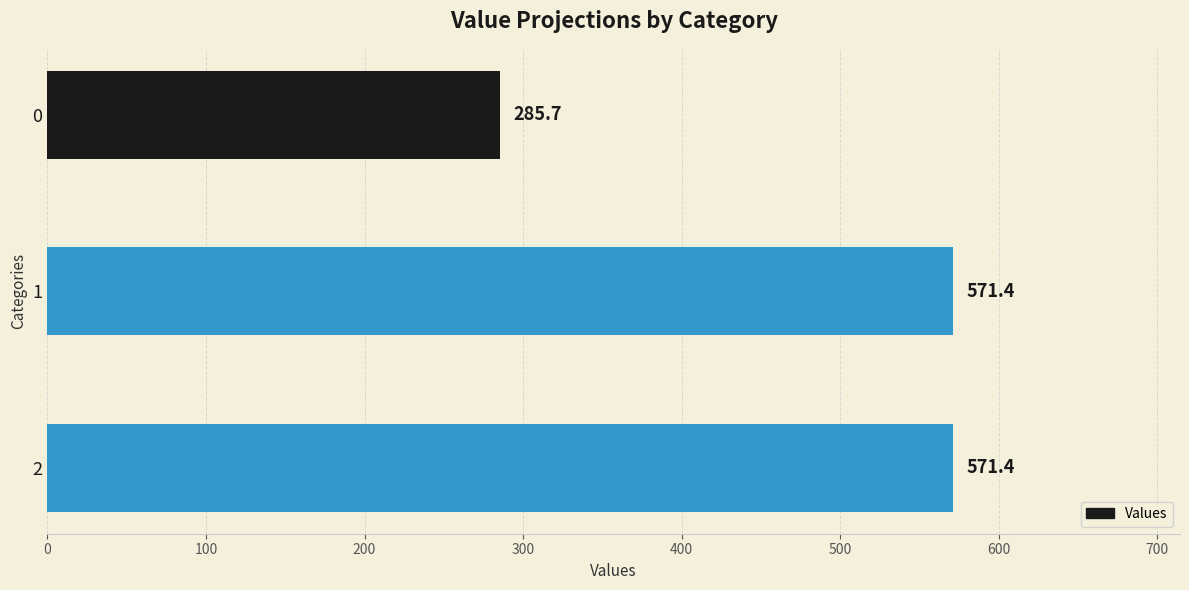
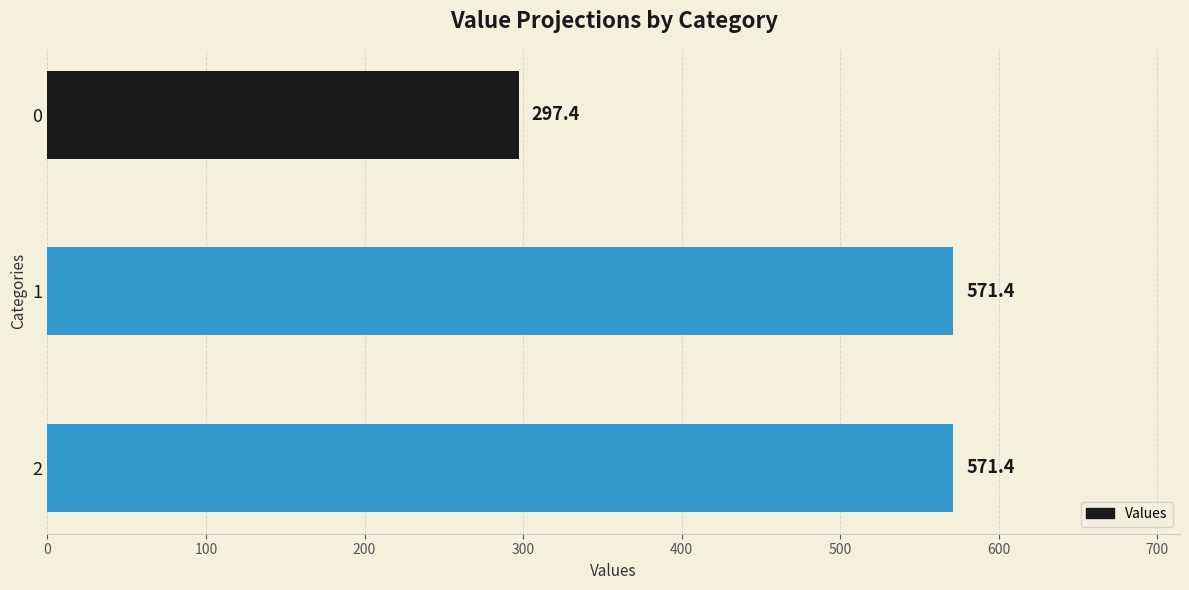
  {
-   "0": 285.7,
+   "0": 297.4,
    "1": 571.4,
    "2": 571.4
  }
